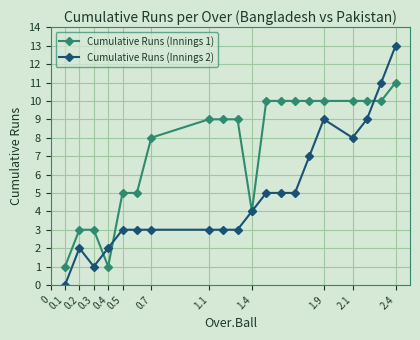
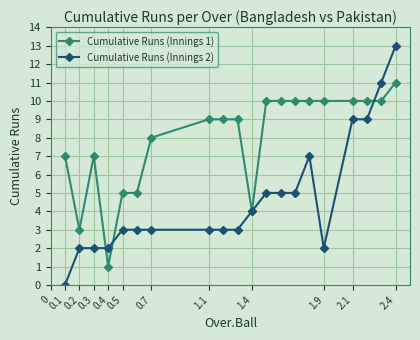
  {
    "Cumulative Runs (Innings 1)": {
-     "0.1": 1,
+     "0.1": 7,
      "0.2": 3,
-     "0.3": 3,
+     "0.3": 7,
      "0.4": 1,
      "0.5": 5,
      "0.7": 8,
      "1.1": 9,
      "1.9": 10,
      "2.1": 10,
      "2.4": 11
    },
    "Cumulative Runs (Innings 2)": {
      "0.1": 0,
      "0.2": 2,
-     "0.3": 1,
+     "0.3": 2,
      "0.4": 2,
      "0.5": 3,
      "0.7": 3,
      "1.1": 3,
-     "1.9": 9,
-     "2.1": 8,
+     "1.9": 2,
+     "2.1": 9,
      "2.4": 13
    }
  }
